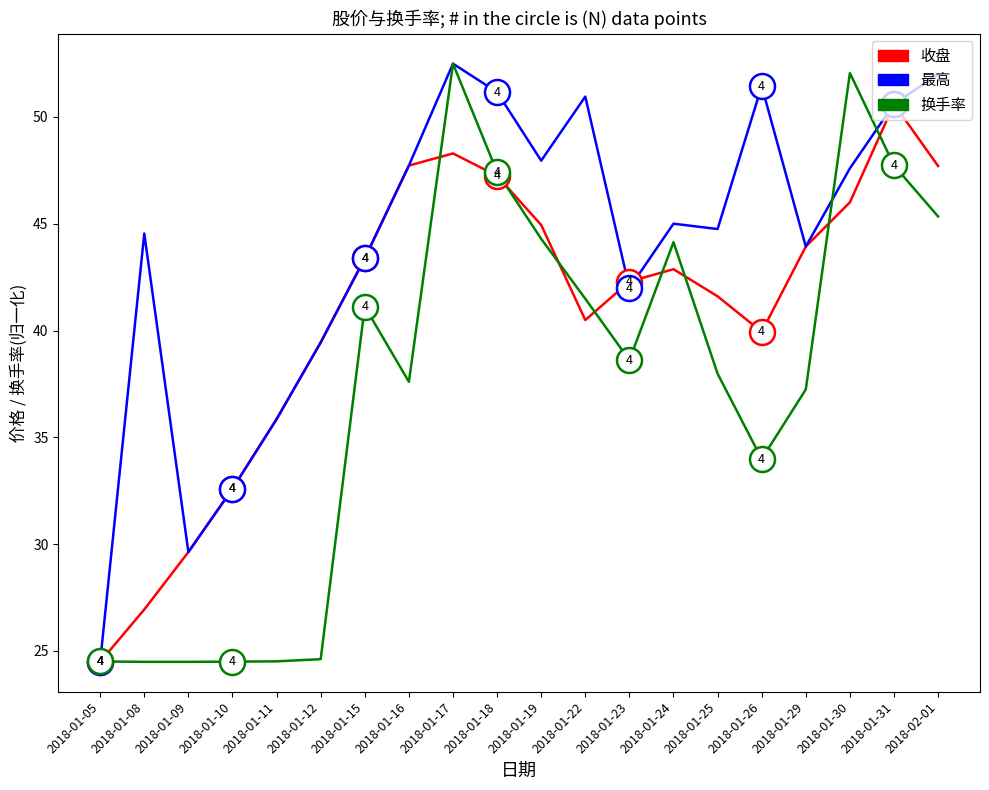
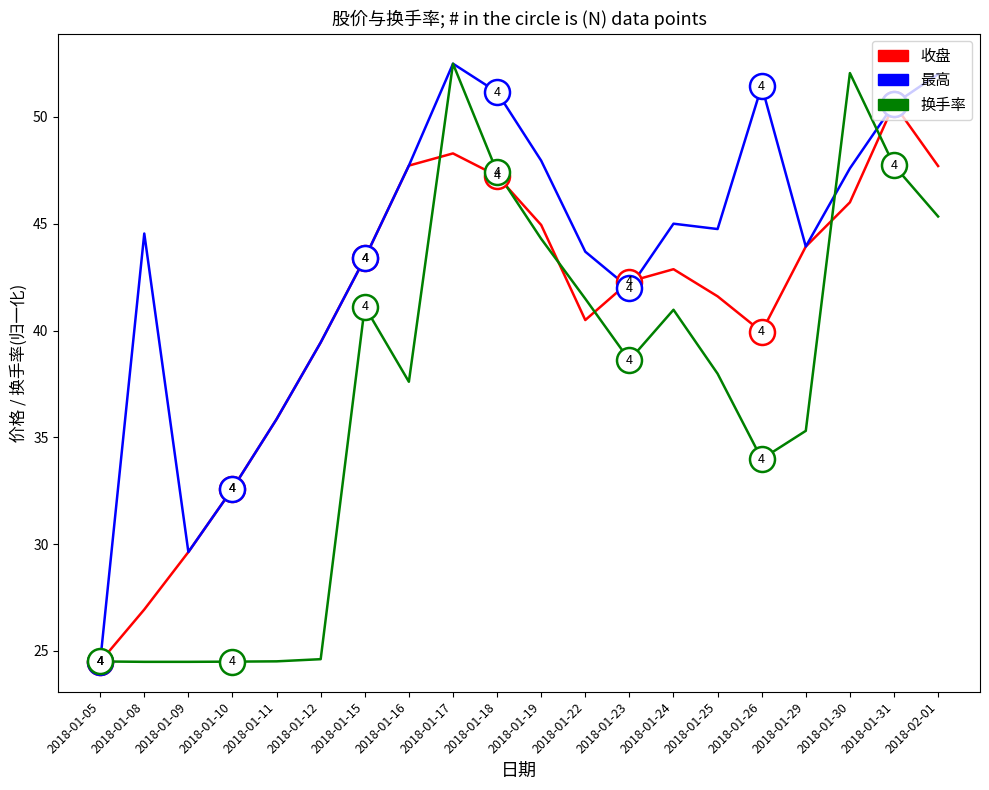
  {
    "收盘": {
      "2018-01-08": 26.9,
      "2018-01-17": 48.3,
      "2018-01-19": 44.9,
      "2018-01-22": 40.5,
      "2018-01-24": 42.9,
      "2018-01-25": 41.6,
      "2018-01-30": 46.0,
      "2018-02-01": 47.7
    },
    "最高": {
      "2018-01-08": 44.5,
      "2018-01-19": 48.0,
-     "2018-01-22": 51.0,
+     "2018-01-22": 43.7,
      "2018-01-24": 45.0,
      "2018-01-25": 44.8,
      "2018-01-30": 47.6
    },
    "换手率": {
      "2018-01-08": 24.5,
      "2018-01-09": 24.5,
      "2018-01-11": 24.5,
      "2018-01-12": 24.6,
      "2018-01-16": 37.6,
      "2018-01-19": 44.3,
      "2018-01-22": 41.5,
-     "2018-01-24": 44.1,
+     "2018-01-24": 41.0,
      "2018-01-25": 38.0,
-     "2018-01-29": 37.2,
+     "2018-01-29": 35.3,
      "2018-01-30": 52.1,
      "2018-02-01": 45.3
    }
  }
